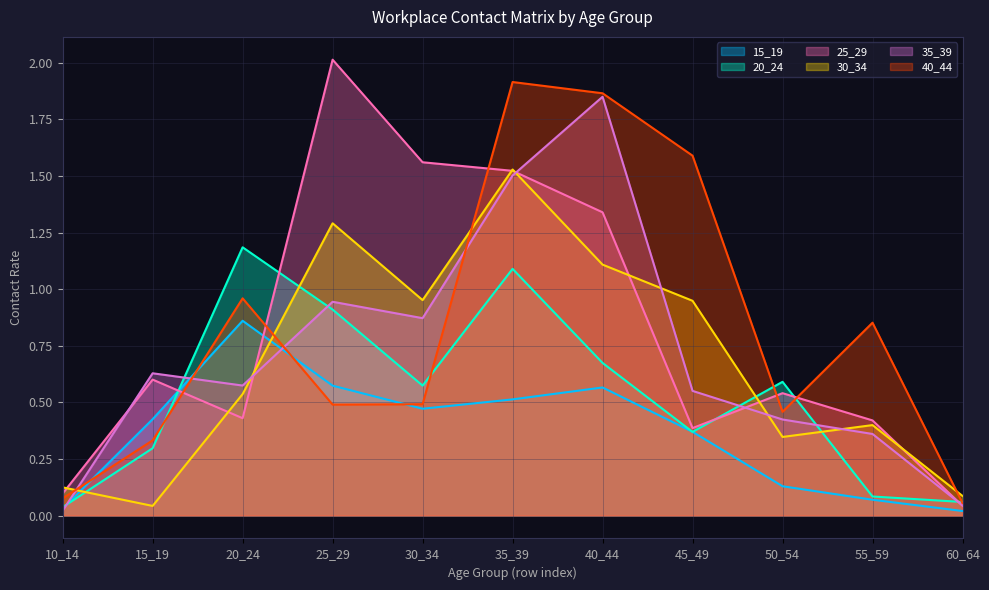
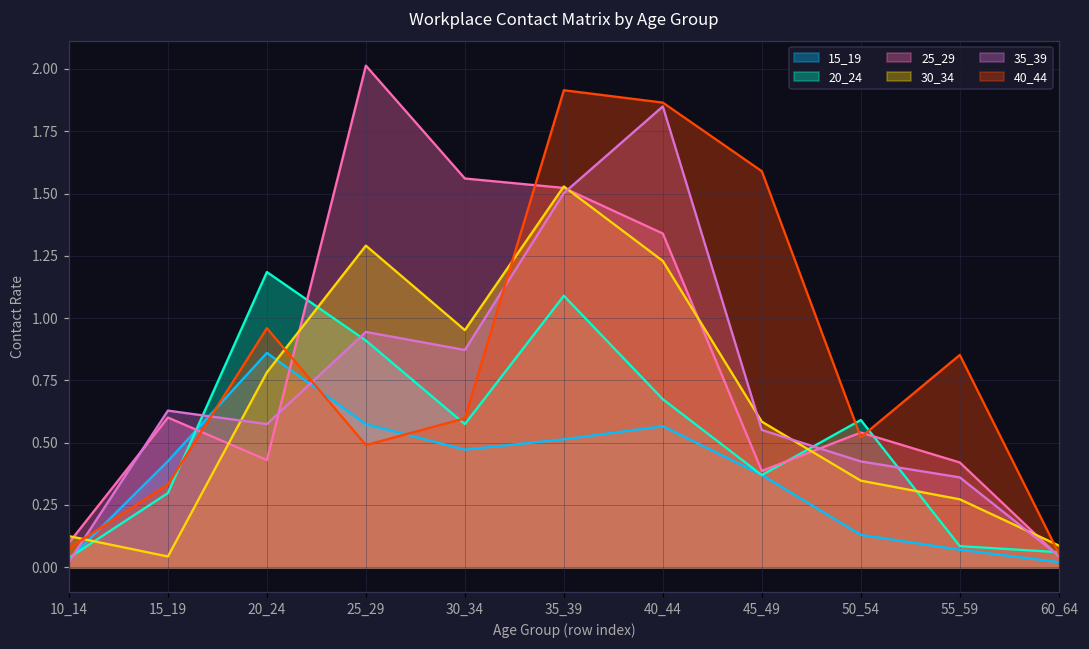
  {
    "30_34": {
      "10_14": 0.12,
      "15_19": 0.04,
-     "20_24": 0.54,
+     "20_24": 0.78,
      "25_29": 1.29,
      "30_34": 0.95,
-     "40_44": 1.11,
-     "45_49": 0.95,
+     "40_44": 1.23,
+     "45_49": 0.58,
      "50_54": 0.35,
-     "55_59": 0.40,
+     "55_59": 0.27,
      "60_64": 0.09
    },
    "40_44": {
      "10_14": 0.08,
      "15_19": 0.33,
      "20_24": 0.96,
      "25_29": 0.49,
-     "30_34": 0.49,
+     "30_34": 0.60,
      "35_39": 1.91,
      "40_44": 1.87,
      "45_49": 1.59,
-     "50_54": 0.46,
+     "50_54": 0.52,
      "55_59": 0.85
    }
  }
